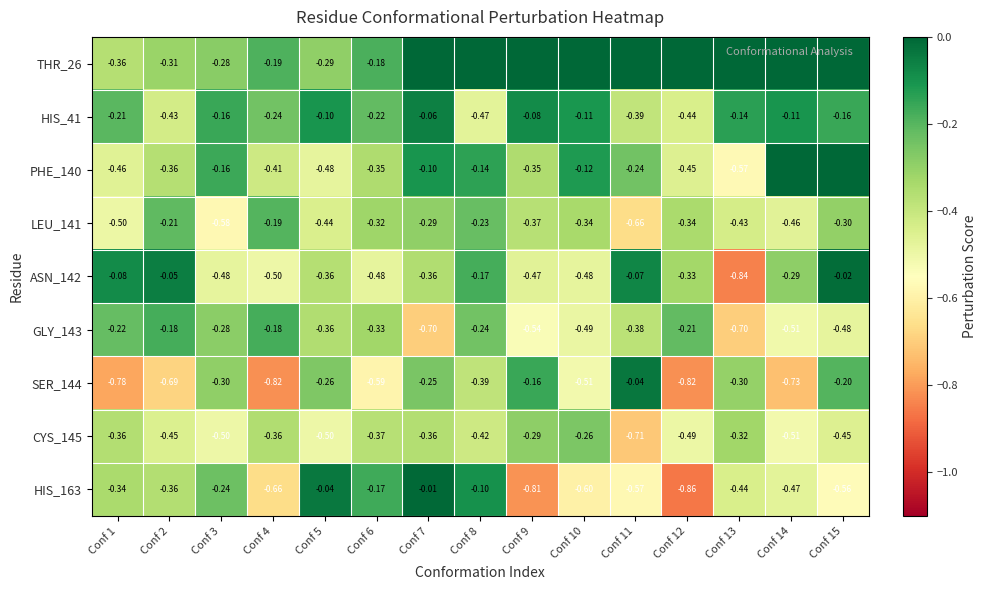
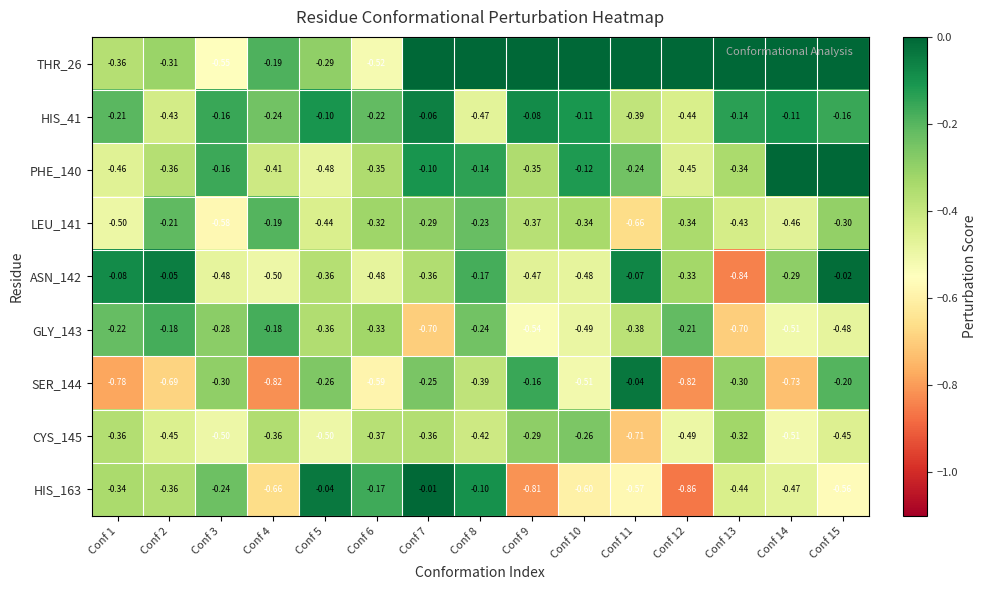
  {
    "THR_26": {
      "Conf 1": -0.36,
      "Conf 2": -0.31,
-     "Conf 3": -0.28,
+     "Conf 3": -0.55,
      "Conf 4": -0.19,
      "Conf 5": -0.29,
-     "Conf 6": -0.18
+     "Conf 6": -0.52
    },
    "HIS_41": {
      "Conf 1": -0.21,
      "Conf 2": -0.43,
      "Conf 3": -0.16,
      "Conf 4": -0.24,
      "Conf 5": -0.10,
      "Conf 6": -0.22,
      "Conf 7": -0.06,
      "Conf 8": -0.47,
      "Conf 9": -0.08,
      "Conf 10": -0.11,
      "Conf 11": -0.39,
      "Conf 12": -0.44,
      "Conf 13": -0.14,
      "Conf 14": -0.11,
      "Conf 15": -0.16
    },
    "PHE_140": {
      "Conf 1": -0.46,
      "Conf 2": -0.36,
      "Conf 3": -0.16,
      "Conf 4": -0.41,
      "Conf 5": -0.48,
      "Conf 6": -0.35,
      "Conf 7": -0.10,
      "Conf 8": -0.14,
      "Conf 9": -0.35,
      "Conf 10": -0.12,
      "Conf 11": -0.24,
      "Conf 12": -0.45,
-     "Conf 13": -0.57
+     "Conf 13": -0.34
    },
    "LEU_141": {
      "Conf 1": -0.50,
      "Conf 2": -0.21,
      "Conf 3": -0.58,
      "Conf 4": -0.19,
      "Conf 5": -0.44,
      "Conf 6": -0.32,
      "Conf 7": -0.29,
      "Conf 8": -0.23,
      "Conf 9": -0.37,
      "Conf 10": -0.34,
      "Conf 11": -0.66,
      "Conf 12": -0.34,
      "Conf 13": -0.43,
      "Conf 14": -0.46,
      "Conf 15": -0.30
    },
    "ASN_142": {
      "Conf 1": -0.08,
      "Conf 2": -0.05,
      "Conf 3": -0.48,
      "Conf 4": -0.50,
      "Conf 5": -0.36,
      "Conf 6": -0.48,
      "Conf 7": -0.36,
      "Conf 8": -0.17,
      "Conf 9": -0.47,
      "Conf 10": -0.48,
      "Conf 11": -0.07,
      "Conf 12": -0.33,
      "Conf 13": -0.84,
      "Conf 14": -0.29,
      "Conf 15": -0.02
    },
    "GLY_143": {
      "Conf 1": -0.22,
      "Conf 2": -0.18,
      "Conf 3": -0.28,
      "Conf 4": -0.18,
      "Conf 5": -0.36,
      "Conf 6": -0.33,
      "Conf 7": -0.70,
      "Conf 8": -0.24,
      "Conf 9": -0.54,
      "Conf 10": -0.49,
      "Conf 11": -0.38,
      "Conf 12": -0.21,
      "Conf 13": -0.70,
      "Conf 14": -0.51,
      "Conf 15": -0.48
    },
    "SER_144": {
      "Conf 1": -0.78,
      "Conf 2": -0.69,
      "Conf 3": -0.30,
      "Conf 4": -0.82,
      "Conf 5": -0.26,
      "Conf 6": -0.59,
      "Conf 7": -0.25,
      "Conf 8": -0.39,
      "Conf 9": -0.16,
      "Conf 10": -0.51,
      "Conf 11": -0.04,
      "Conf 12": -0.82,
      "Conf 13": -0.30,
      "Conf 14": -0.73,
      "Conf 15": -0.20
    },
    "CYS_145": {
      "Conf 1": -0.36,
      "Conf 2": -0.45,
      "Conf 3": -0.50,
      "Conf 4": -0.36,
      "Conf 5": -0.50,
      "Conf 6": -0.37,
      "Conf 7": -0.36,
      "Conf 8": -0.42,
      "Conf 9": -0.29,
      "Conf 10": -0.26,
      "Conf 11": -0.71,
      "Conf 12": -0.49,
      "Conf 13": -0.32,
      "Conf 14": -0.51,
      "Conf 15": -0.45
    },
    "HIS_163": {
      "Conf 1": -0.34,
      "Conf 2": -0.36,
      "Conf 3": -0.24,
      "Conf 4": -0.66,
      "Conf 5": -0.04,
      "Conf 6": -0.17,
      "Conf 7": -0.01,
      "Conf 8": -0.10,
      "Conf 9": -0.81,
      "Conf 10": -0.60,
      "Conf 11": -0.57,
      "Conf 12": -0.86,
      "Conf 13": -0.44,
      "Conf 14": -0.47,
      "Conf 15": -0.56
    }
  }
